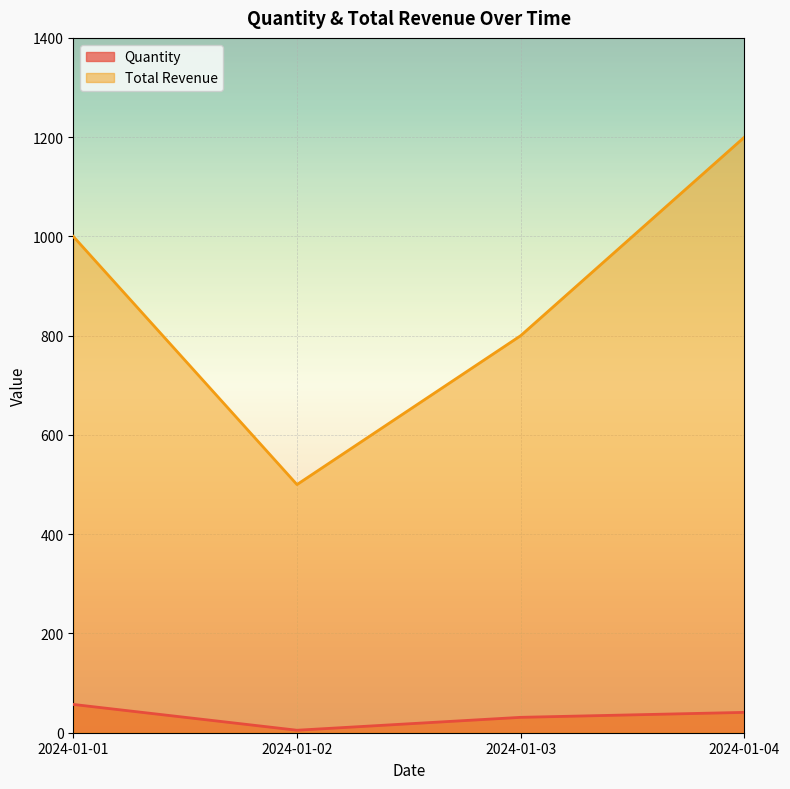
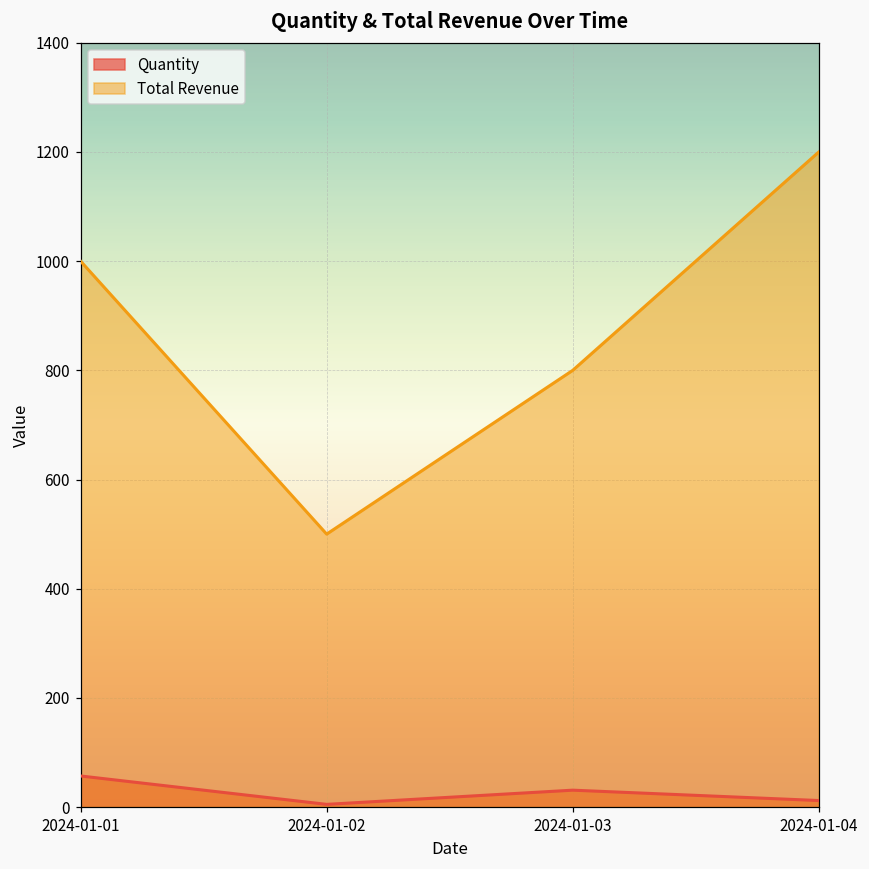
  {
    "Quantity": {
      "2024-01-01": 60,
      "2024-01-02": 10,
      "2024-01-03": 30,
-     "2024-01-04": 40
+     "2024-01-04": 10
    },
    "Total Revenue": {
      "2024-01-01": 1000,
      "2024-01-02": 500,
      "2024-01-03": 800,
      "2024-01-04": 1200
    }
  }
